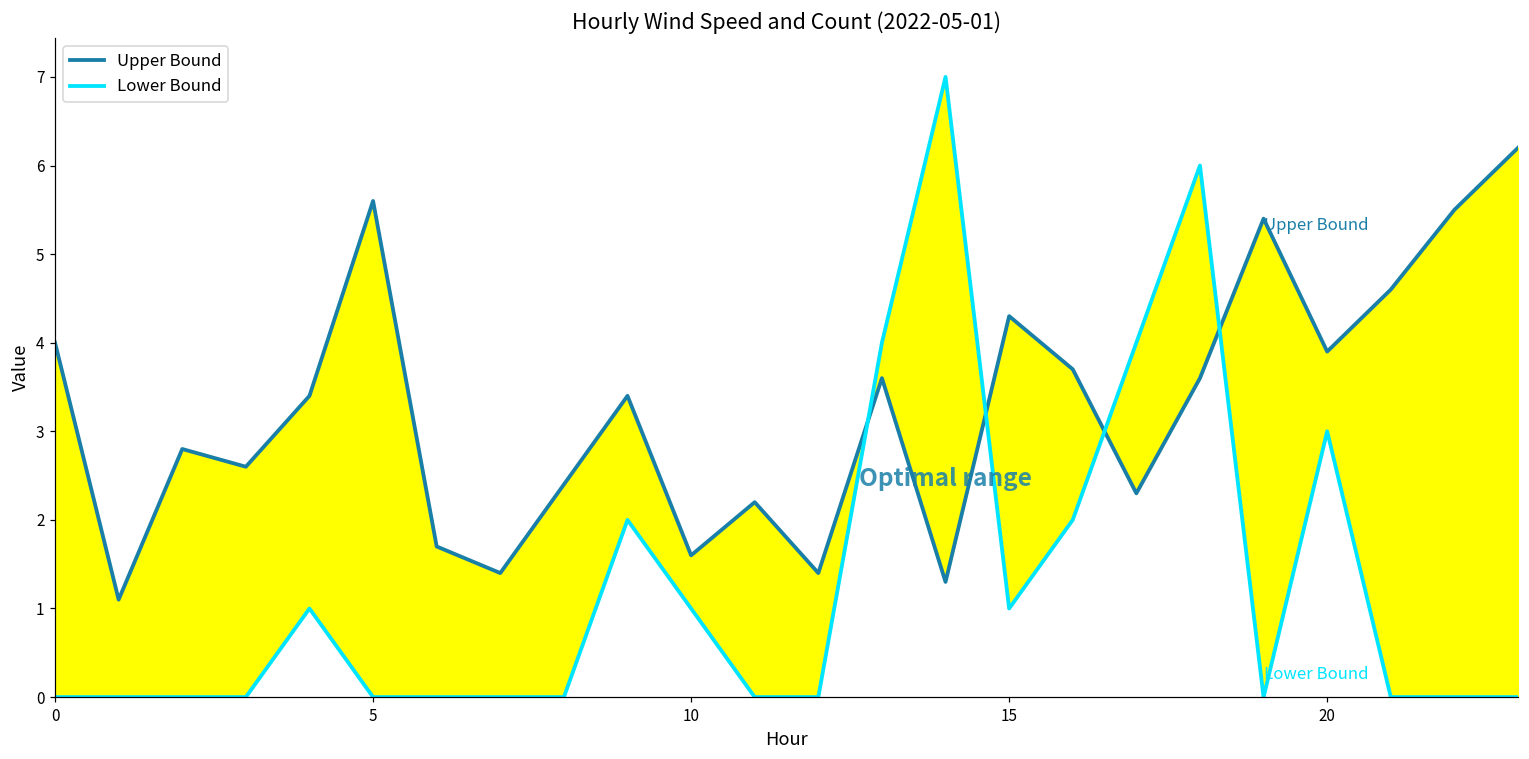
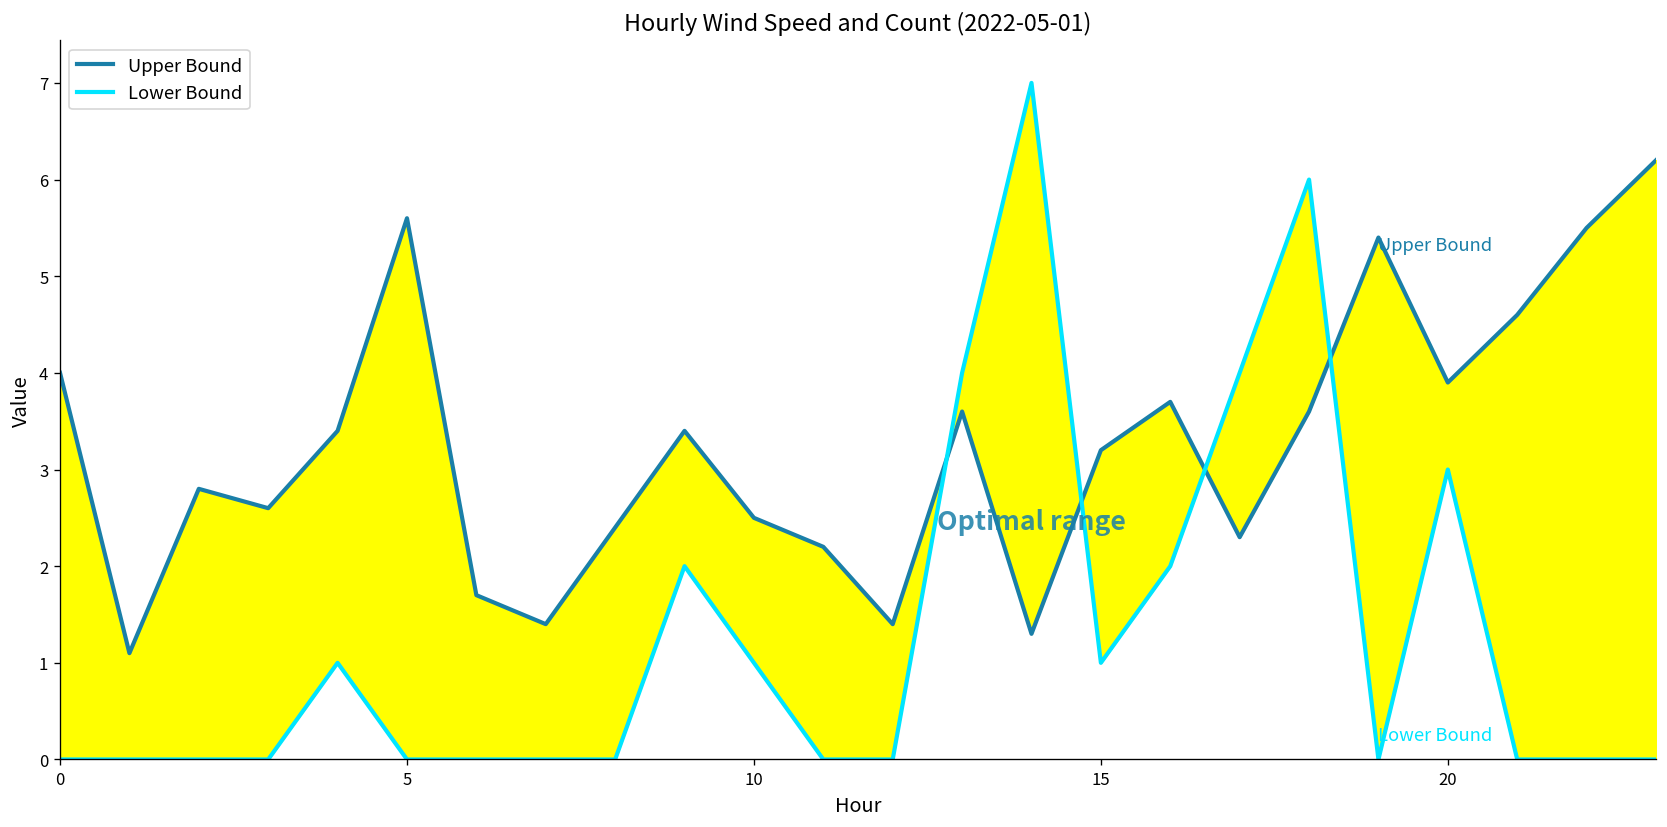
  {
    "Upper Bound": {
-     "10": 1.6,
-     "15": 4.3
+     "10": 2.5,
+     "15": 3.2
    },
    "Lower Bound": {
      "0": 0.0,
      "5": 0.0,
      "10": 1.0,
      "15": 1.0,
      "20": 3.0
    }
  }
